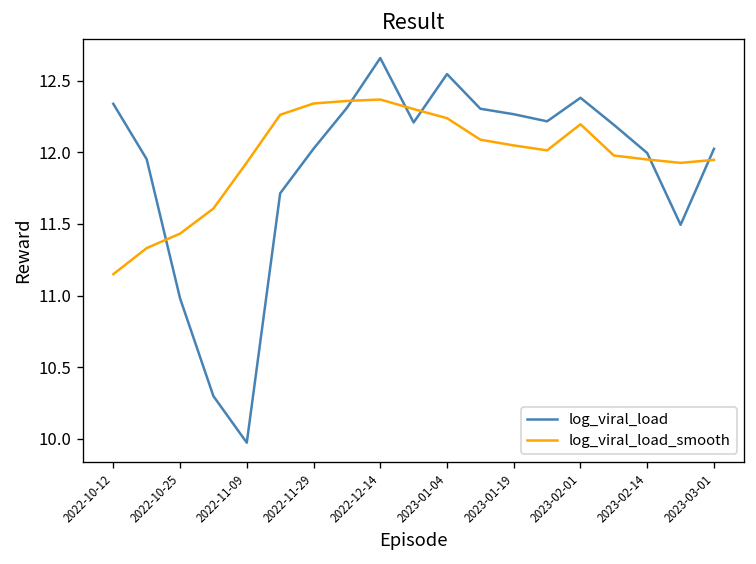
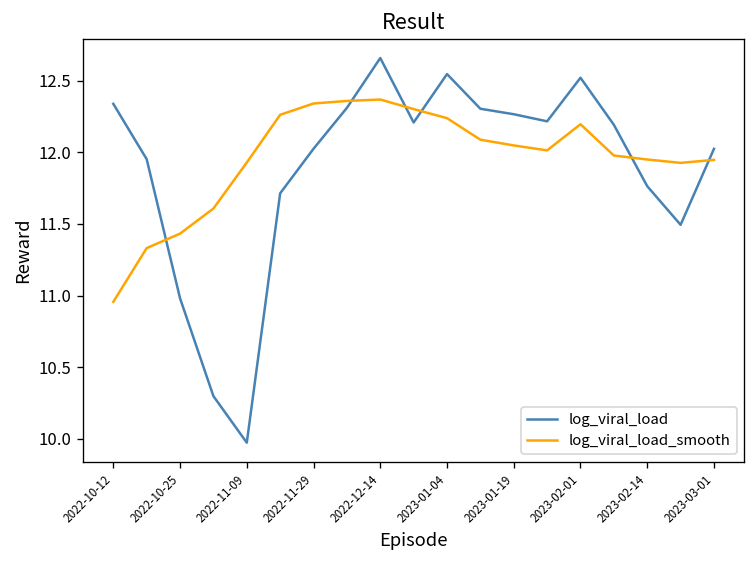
  {
    "log_viral_load": {
      "2022-10-12": 12.34,
      "2022-10-25": 10.98,
      "2022-11-09": 9.97,
      "2022-11-29": 12.03,
      "2022-12-14": 12.66,
      "2023-01-04": 12.55,
      "2023-01-19": 12.27,
-     "2023-02-01": 12.38,
-     "2023-02-14": 12.00,
+     "2023-02-01": 12.52,
+     "2023-02-14": 11.76,
      "2023-03-01": 12.03
    },
    "log_viral_load_smooth": {
-     "2022-10-12": 11.15,
+     "2022-10-12": 10.96,
      "2022-10-25": 11.43,
      "2022-11-09": 11.93,
      "2022-11-29": 12.34,
      "2022-12-14": 12.37,
      "2023-01-04": 12.24,
      "2023-01-19": 12.05,
      "2023-02-01": 12.20,
      "2023-02-14": 11.95,
      "2023-03-01": 11.95
    }
  }
